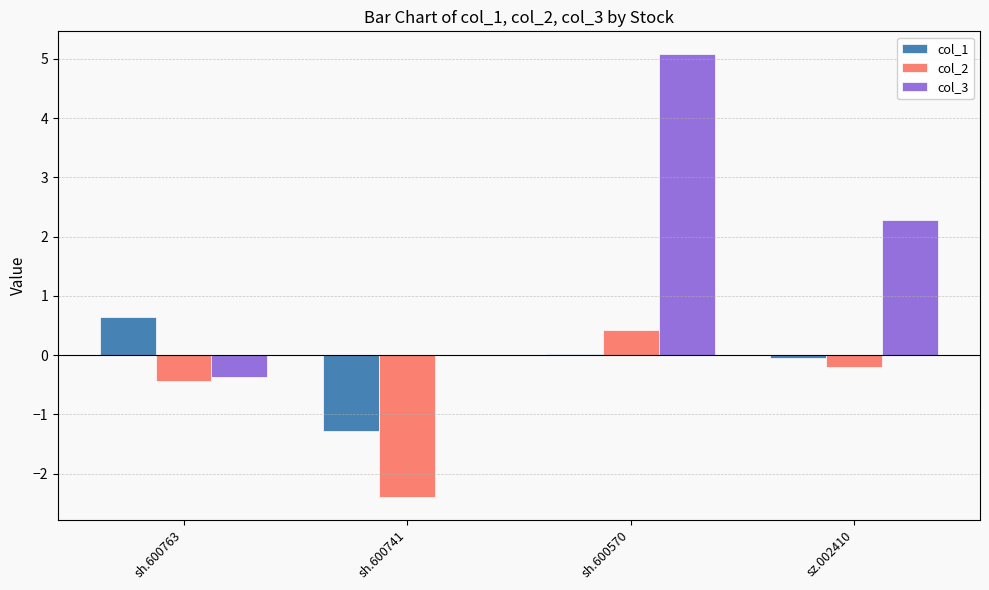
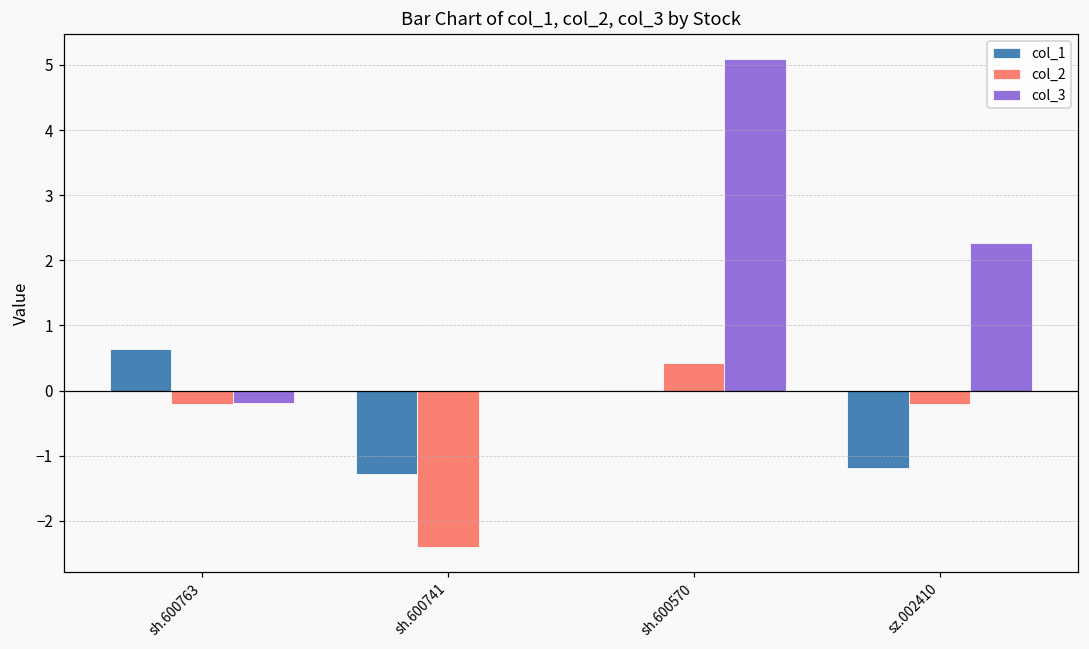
  {
    "col_1": {
      "sh.600763": 0.6,
      "sh.600741": -1.3,
-     "sz.002410": 0.0
+     "sz.002410": -1.2
    },
    "col_2": {
-     "sh.600763": -0.4,
+     "sh.600763": -0.2,
      "sh.600741": -2.4,
      "sh.600570": 0.4,
      "sz.002410": -0.2
    },
    "col_3": {
-     "sh.600763": -0.4,
+     "sh.600763": -0.2,
      "sh.600741": 0.0,
      "sh.600570": 5.1,
      "sz.002410": 2.3
    }
  }
